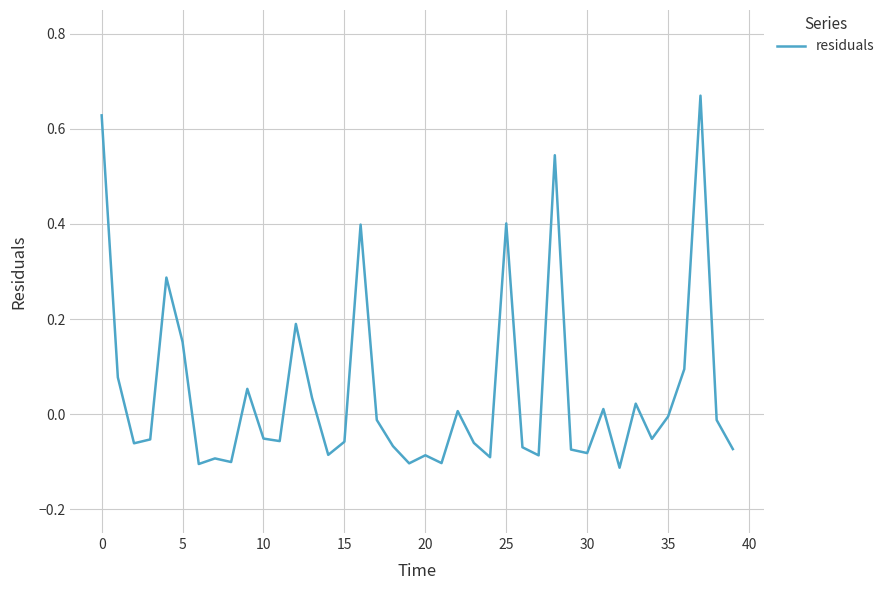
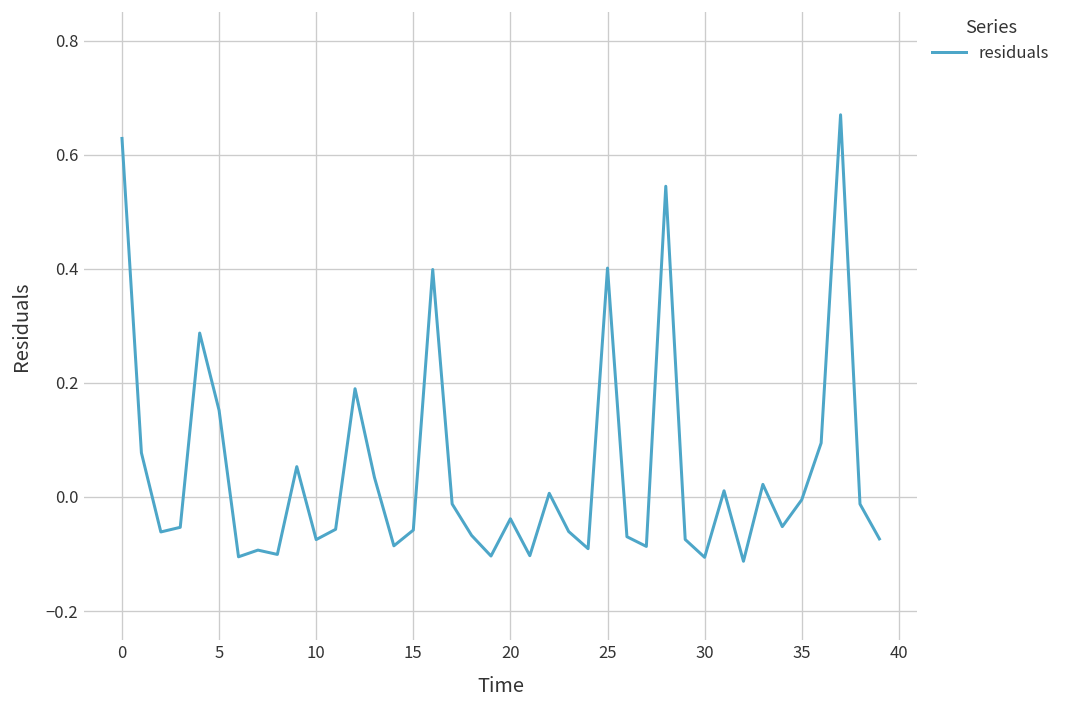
  {
    "0": 0.63,
    "5": 0.15,
-   "10": -0.05,
+   "10": -0.07,
    "15": -0.06,
-   "20": -0.09,
+   "20": -0.04,
    "25": 0.40,
-   "30": -0.08,
+   "30": -0.11,
    "35": 0.00
  }
